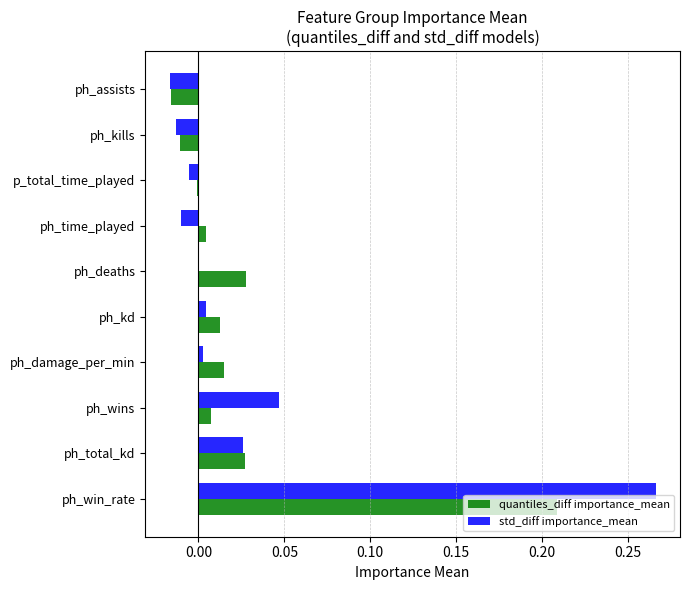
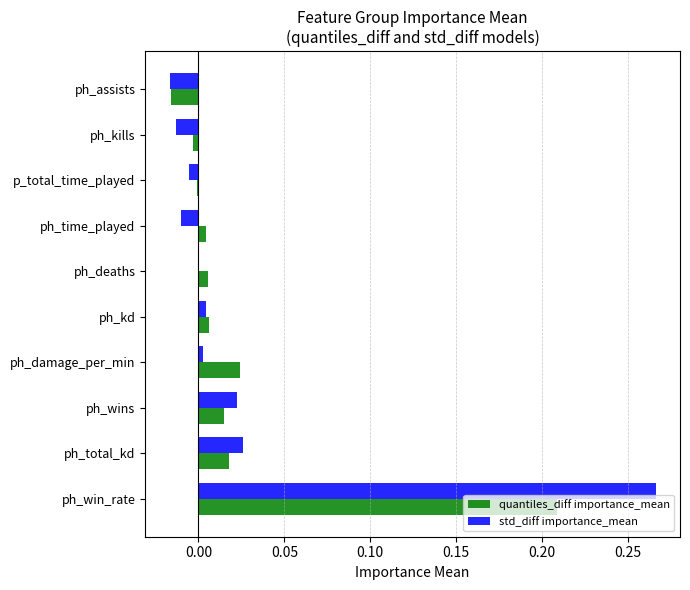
  {
    "quantiles_diff importance_mean": {
      "ph_assists": -0.016,
-     "ph_kills": -0.011,
+     "ph_kills": -0.003,
      "ph_time_played": 0.004,
-     "ph_deaths": 0.028,
-     "ph_kd": 0.012,
-     "ph_damage_per_min": 0.015,
-     "ph_wins": 0.007,
-     "ph_total_kd": 0.027
+     "ph_deaths": 0.006,
+     "ph_kd": 0.006,
+     "ph_damage_per_min": 0.024,
+     "ph_wins": 0.015,
+     "ph_total_kd": 0.018
    },
    "std_diff importance_mean": {
      "ph_assists": -0.017,
      "ph_kills": -0.013,
      "p_total_time_played": -0.006,
      "ph_time_played": -0.010,
      "ph_kd": 0.004,
      "ph_damage_per_min": 0.003,
-     "ph_wins": 0.047,
+     "ph_wins": 0.022,
      "ph_total_kd": 0.026,
      "ph_win_rate": 0.266
    }
  }
